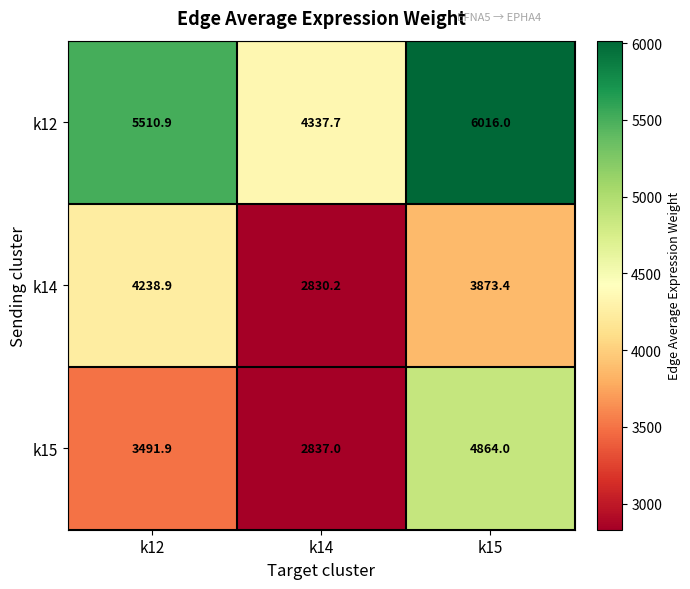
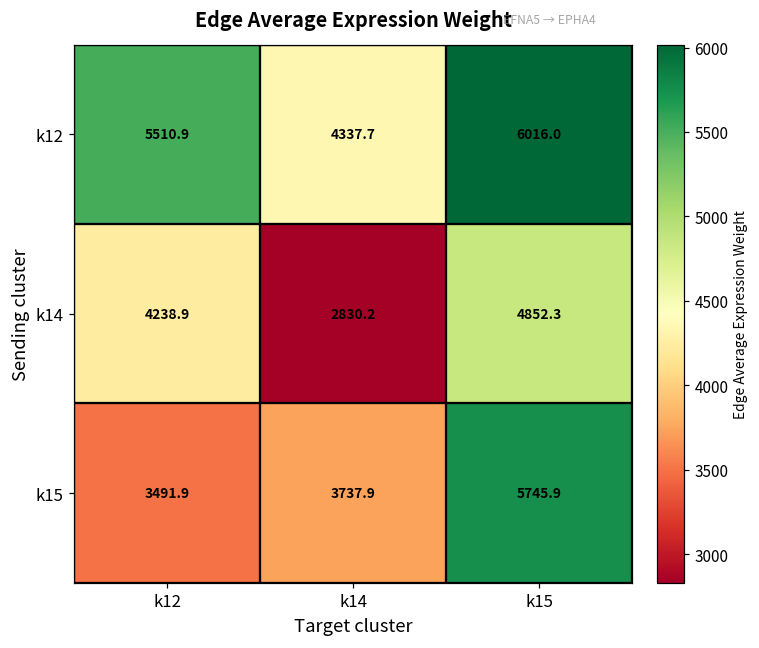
  {
    "k12": {
      "k12": 5510.9,
      "k14": 4337.7,
      "k15": 6016.0
    },
    "k14": {
      "k12": 4238.9,
      "k14": 2830.2,
-     "k15": 3873.4
+     "k15": 4852.3
    },
    "k15": {
      "k12": 3491.9,
-     "k14": 2837.0,
-     "k15": 4864.0
+     "k14": 3737.9,
+     "k15": 5745.9
    }
  }
